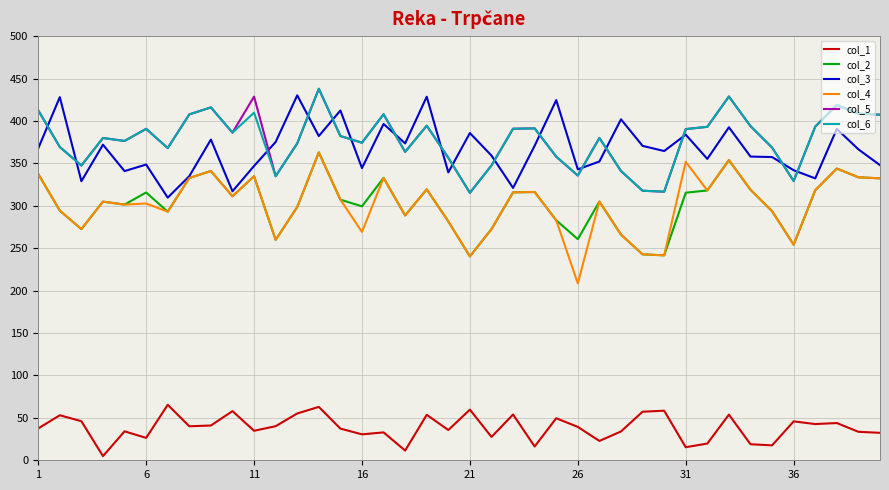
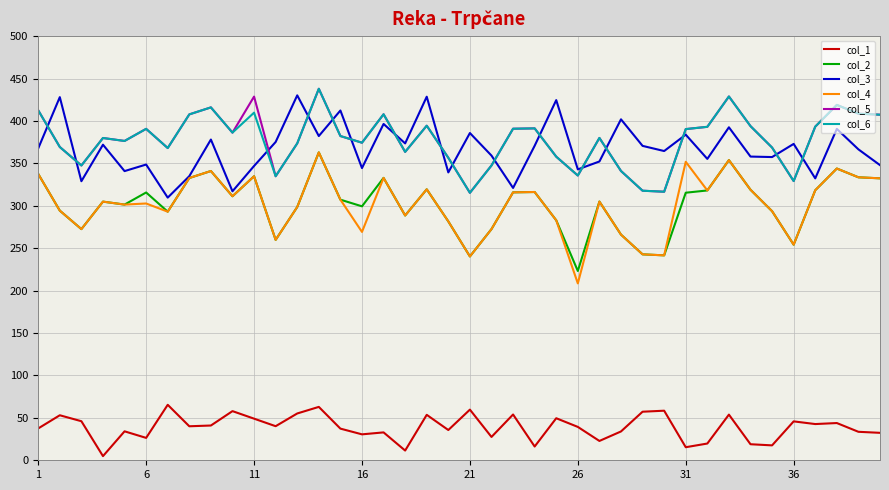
  {
    "col_1": {
      "1": 40,
      "6": 30,
-     "11": 30,
+     "11": 50,
      "16": 30,
      "21": 60,
      "26": 40,
      "31": 20,
      "36": 50
    },
    "col_2": {
      "6": 320,
      "16": 300,
-     "26": 260,
+     "26": 220,
      "31": 320
    },
    "col_3": {
      "1": 370,
      "6": 350,
      "11": 350,
      "16": 340,
      "21": 390,
      "26": 340,
      "31": 380,
-     "36": 340
+     "36": 370
    },
    "col_4": {
      "6": 300,
      "16": 270,
      "26": 210,
      "31": 350
    },
    "col_5": {
      "11": 430
    },
    "col_6": {
      "11": 410
    }
  }
